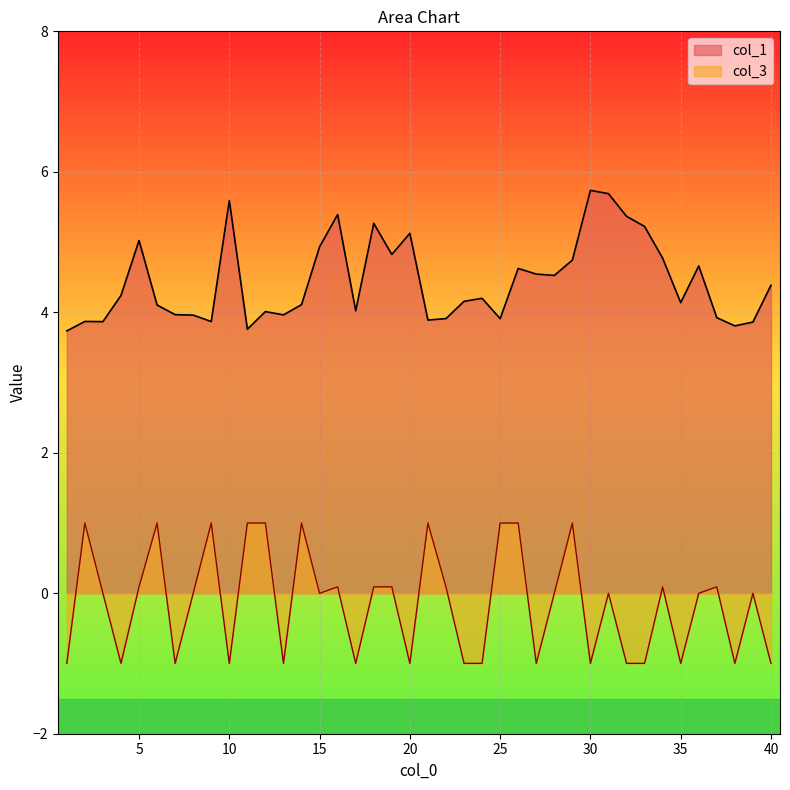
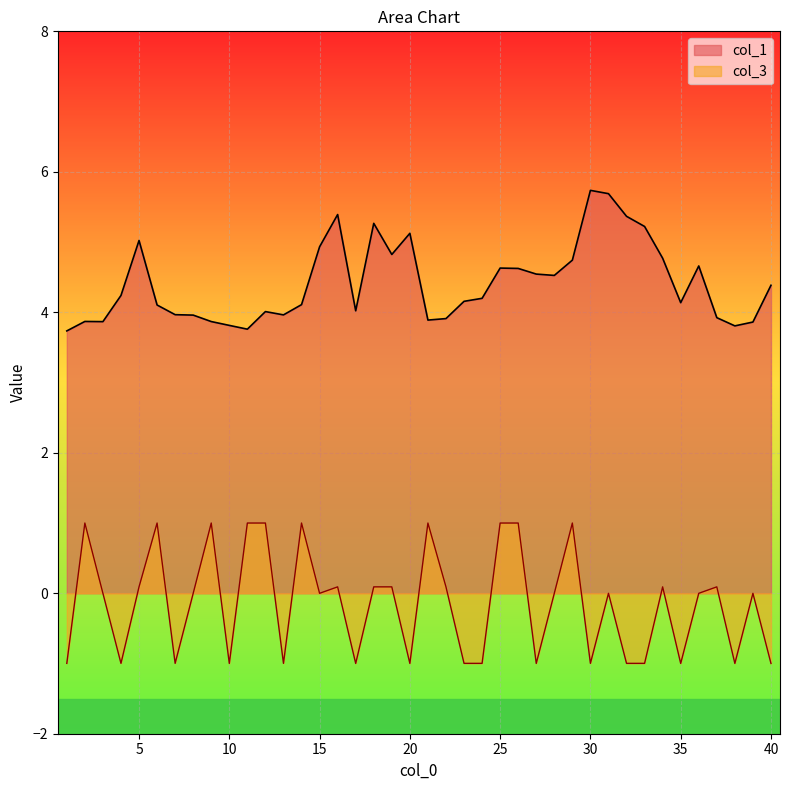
  {
    "col_1": {
      "5": 5.0,
-     "10": 5.6,
+     "10": 3.8,
      "15": 4.9,
      "20": 5.1,
-     "25": 3.9,
+     "25": 4.6,
      "30": 5.7,
      "35": 4.1,
      "40": 4.4
    }
  }
